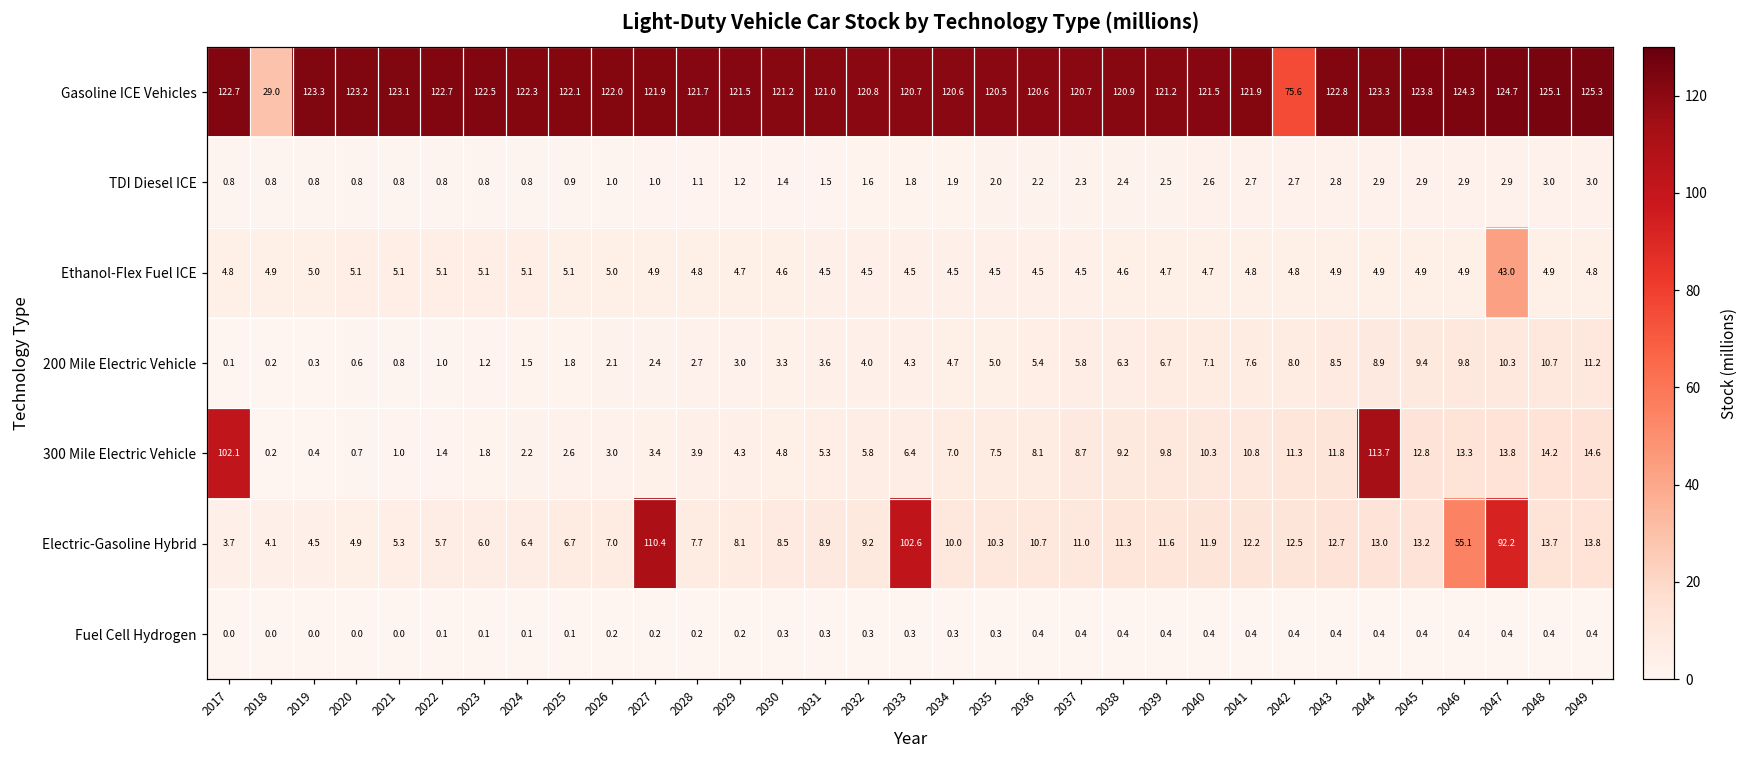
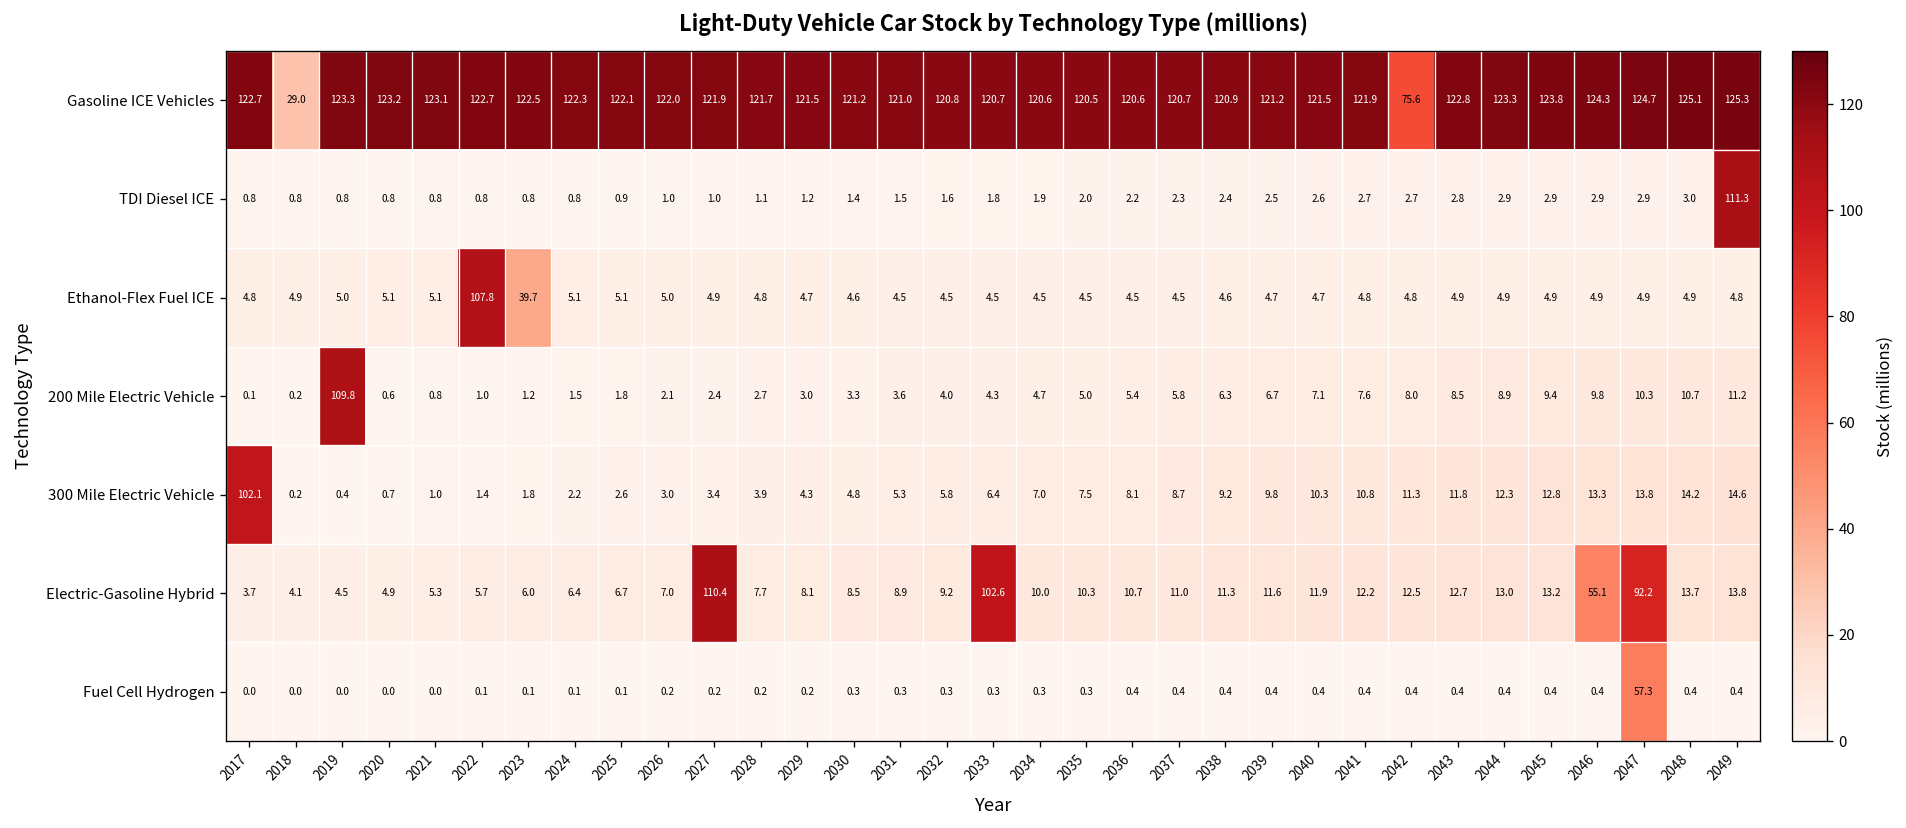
  {
    "TDI Diesel ICE": {
      "2017": 0.8,
      "2018": 0.8,
      "2019": 0.8,
      "2020": 0.8,
      "2021": 0.8,
      "2022": 0.8,
      "2023": 0.8,
      "2024": 0.8,
      "2025": 0.9,
      "2026": 1.0,
      "2027": 1.0,
      "2028": 1.1,
      "2029": 1.2,
      "2030": 1.4,
      "2031": 1.5,
      "2032": 1.6,
      "2033": 1.8,
      "2034": 1.9,
      "2035": 2.0,
      "2036": 2.2,
      "2037": 2.3,
      "2038": 2.4,
      "2039": 2.5,
      "2040": 2.6,
      "2041": 2.7,
      "2042": 2.7,
      "2043": 2.8,
      "2044": 2.9,
      "2045": 2.9,
      "2046": 2.9,
      "2047": 2.9,
      "2048": 3.0,
-     "2049": 3.0
+     "2049": 111.3
    },
    "Ethanol-Flex Fuel ICE": {
      "2017": 4.8,
      "2018": 4.9,
      "2019": 5.0,
      "2020": 5.1,
      "2021": 5.1,
-     "2022": 5.1,
-     "2023": 5.1,
+     "2022": 107.8,
+     "2023": 39.7,
      "2024": 5.1,
      "2025": 5.1,
      "2026": 5.0,
      "2027": 4.9,
      "2028": 4.8,
      "2029": 4.7,
      "2030": 4.6,
      "2031": 4.5,
      "2032": 4.5,
      "2033": 4.5,
      "2034": 4.5,
      "2035": 4.5,
      "2036": 4.5,
      "2037": 4.5,
      "2038": 4.6,
      "2039": 4.7,
      "2040": 4.7,
      "2041": 4.8,
      "2042": 4.8,
      "2043": 4.9,
      "2044": 4.9,
      "2045": 4.9,
      "2046": 4.9,
-     "2047": 43.0,
+     "2047": 4.9,
      "2048": 4.9,
      "2049": 4.8
    },
    "200 Mile Electric Vehicle": {
      "2017": 0.1,
      "2018": 0.2,
-     "2019": 0.3,
+     "2019": 109.8,
      "2020": 0.6,
      "2021": 0.8,
      "2022": 1.0,
      "2023": 1.2,
      "2024": 1.5,
      "2025": 1.8,
      "2026": 2.1,
      "2027": 2.4,
      "2028": 2.7,
      "2029": 3.0,
      "2030": 3.3,
      "2031": 3.6,
      "2032": 4.0,
      "2033": 4.3,
      "2034": 4.7,
      "2035": 5.0,
      "2036": 5.4,
      "2037": 5.8,
      "2038": 6.3,
      "2039": 6.7,
      "2040": 7.1,
      "2041": 7.6,
      "2042": 8.0,
      "2043": 8.5,
      "2044": 8.9,
      "2045": 9.4,
      "2046": 9.8,
      "2047": 10.3,
      "2048": 10.7,
      "2049": 11.2
    },
    "300 Mile Electric Vehicle": {
      "2017": 102.1,
      "2018": 0.2,
      "2019": 0.4,
      "2020": 0.7,
      "2021": 1.0,
      "2022": 1.4,
      "2023": 1.8,
      "2024": 2.2,
      "2025": 2.6,
      "2026": 3.0,
      "2027": 3.4,
      "2028": 3.9,
      "2029": 4.3,
      "2030": 4.8,
      "2031": 5.3,
      "2032": 5.8,
      "2033": 6.4,
      "2034": 7.0,
      "2035": 7.5,
      "2036": 8.1,
      "2037": 8.7,
      "2038": 9.2,
      "2039": 9.8,
      "2040": 10.3,
      "2041": 10.8,
      "2042": 11.3,
      "2043": 11.8,
-     "2044": 113.7,
+     "2044": 12.3,
      "2045": 12.8,
      "2046": 13.3,
      "2047": 13.8,
      "2048": 14.2,
      "2049": 14.6
    },
    "Fuel Cell Hydrogen": {
      "2017": 0.0,
      "2018": 0.0,
      "2019": 0.0,
      "2020": 0.0,
      "2021": 0.0,
      "2022": 0.1,
      "2023": 0.1,
      "2024": 0.1,
      "2025": 0.1,
      "2026": 0.2,
      "2027": 0.2,
      "2028": 0.2,
      "2029": 0.2,
      "2030": 0.3,
      "2031": 0.3,
      "2032": 0.3,
      "2033": 0.3,
      "2034": 0.3,
      "2035": 0.3,
      "2036": 0.4,
      "2037": 0.4,
      "2038": 0.4,
      "2039": 0.4,
      "2040": 0.4,
      "2041": 0.4,
      "2042": 0.4,
      "2043": 0.4,
      "2044": 0.4,
      "2045": 0.4,
      "2046": 0.4,
-     "2047": 0.4,
+     "2047": 57.3,
      "2048": 0.4,
      "2049": 0.4
    }
  }
